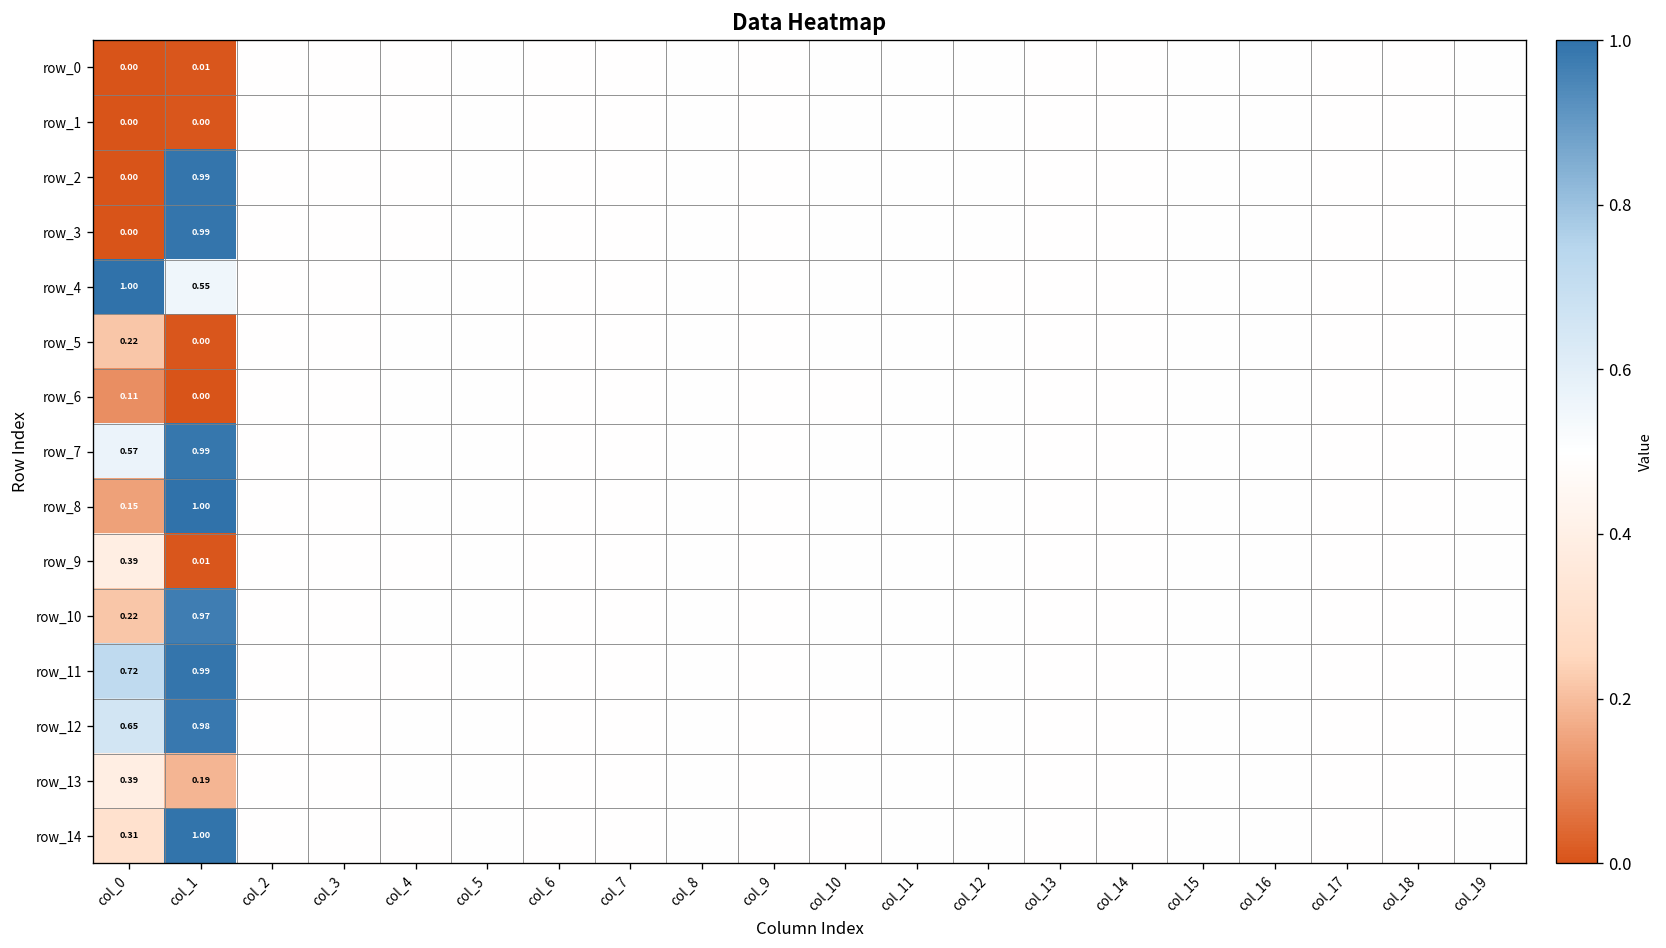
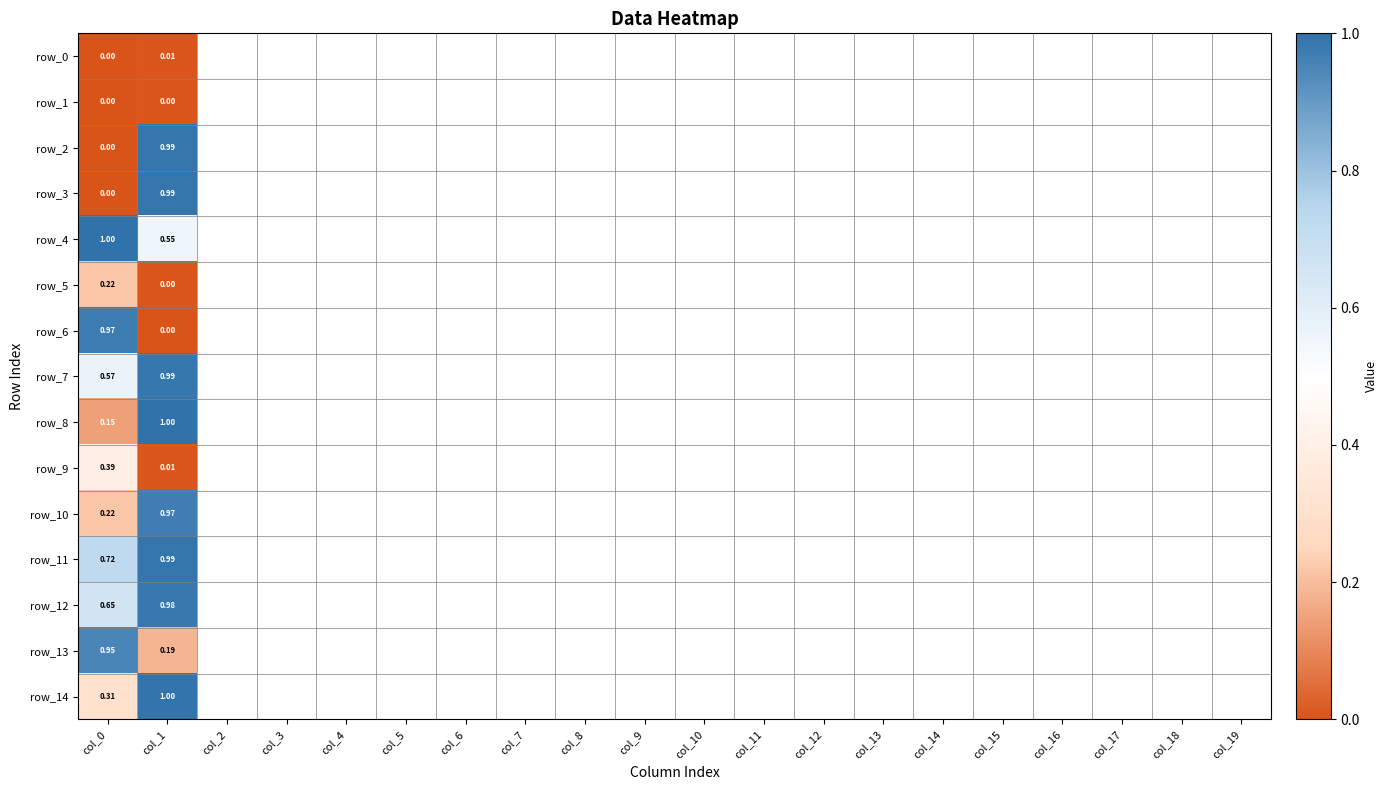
  {
    "row_0": {
      "col_0": 0.00,
      "col_1": 0.01
    },
    "row_1": {
      "col_0": 0.00,
      "col_1": 0.00
    },
    "row_2": {
      "col_0": 0.00,
      "col_1": 0.99
    },
    "row_3": {
      "col_0": 0.00,
      "col_1": 0.99
    },
    "row_4": {
      "col_0": 1.00,
      "col_1": 0.55
    },
    "row_5": {
      "col_0": 0.22,
      "col_1": 0.00
    },
    "row_6": {
-     "col_0": 0.11,
+     "col_0": 0.97,
      "col_1": 0.00
    },
    "row_7": {
      "col_0": 0.57,
      "col_1": 0.99
    },
    "row_8": {
      "col_0": 0.15,
      "col_1": 1.00
    },
    "row_9": {
      "col_0": 0.39,
      "col_1": 0.01
    },
    "row_10": {
      "col_0": 0.22,
      "col_1": 0.97
    },
    "row_11": {
      "col_0": 0.72,
      "col_1": 0.99
    },
    "row_12": {
      "col_0": 0.65,
      "col_1": 0.98
    },
    "row_13": {
-     "col_0": 0.39,
+     "col_0": 0.95,
      "col_1": 0.19
    },
    "row_14": {
      "col_0": 0.31,
      "col_1": 1.00
    }
  }
